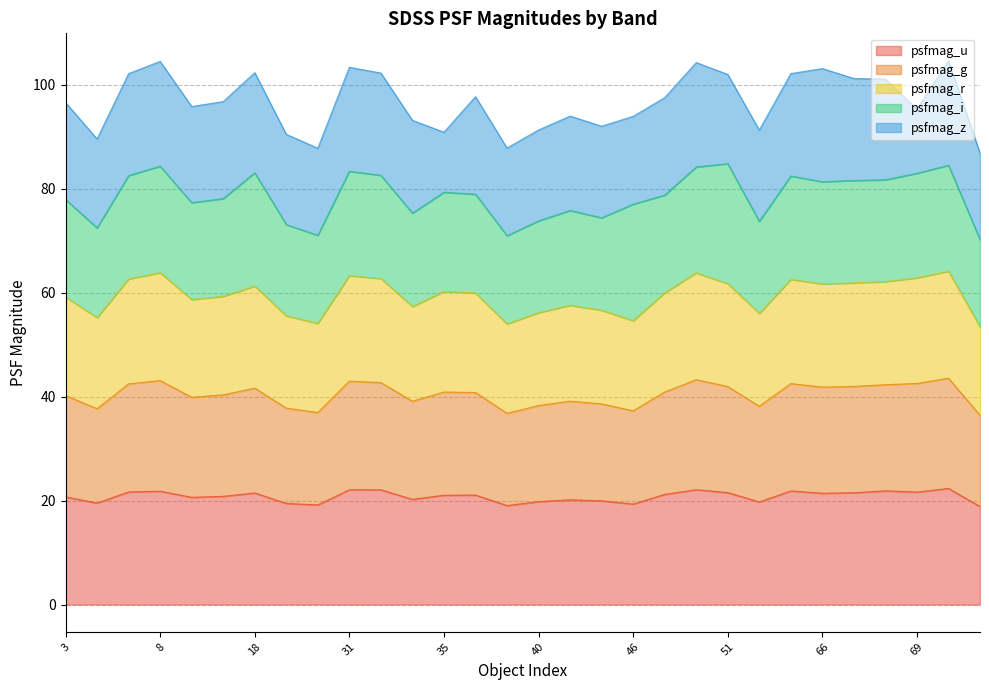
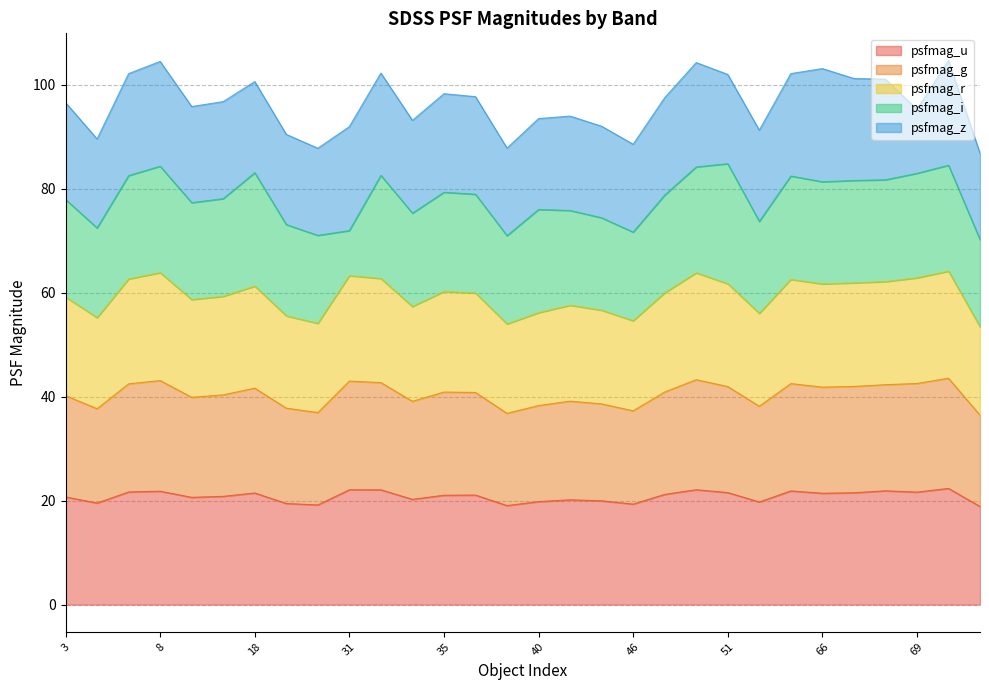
  {
    "psfmag_i": {
      "3": 19,
      "18": 22,
-     "31": 20,
+     "31": 9,
      "35": 19,
-     "40": 18,
-     "46": 22,
+     "40": 20,
+     "46": 17,
      "51": 23,
      "66": 20,
      "69": 20
    },
    "psfmag_z": {
      "3": 19,
-     "18": 19,
+     "18": 18,
      "31": 20,
-     "35": 12,
+     "35": 19,
      "40": 17,
      "46": 17,
      "51": 17,
      "66": 22
    }
  }
